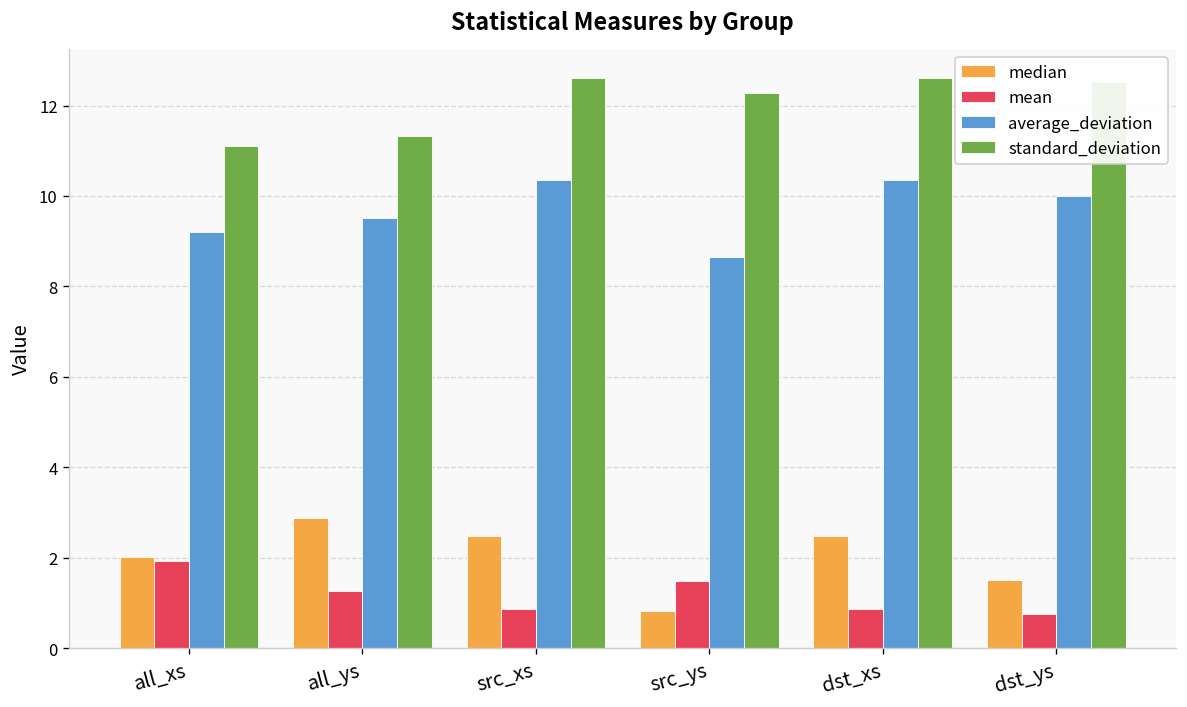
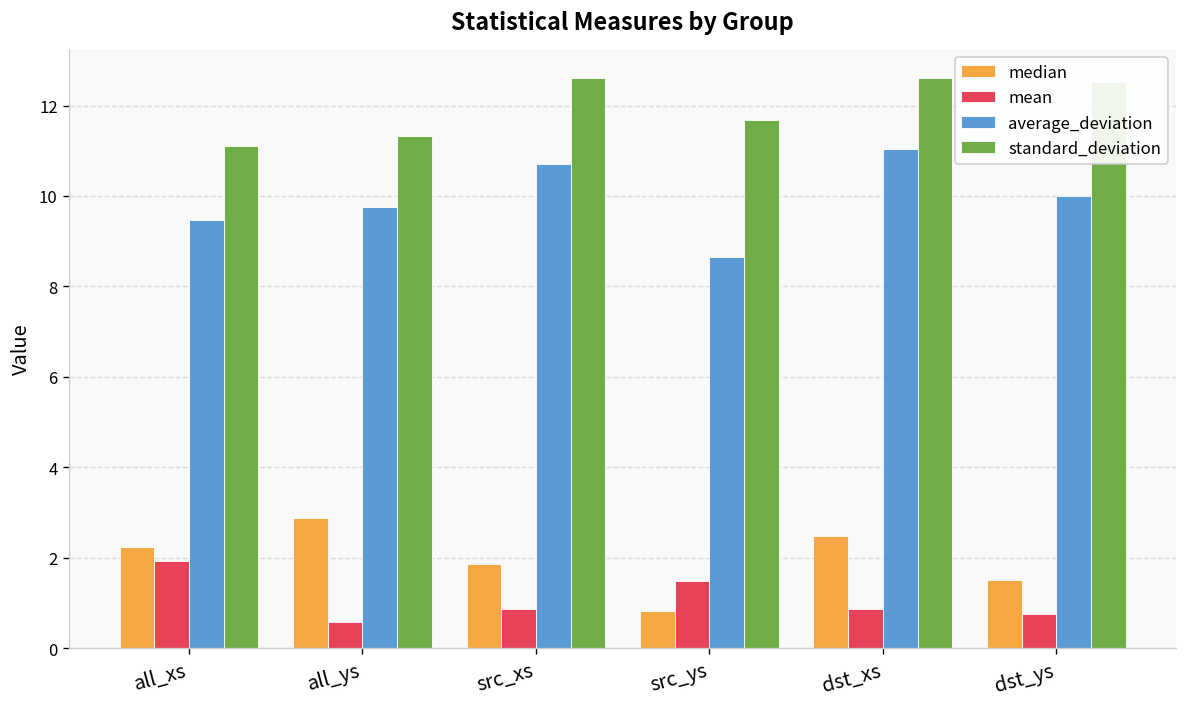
  {
    "median": {
-     "all_xs": 2.0,
+     "all_xs": 2.2,
      "all_ys": 2.9,
-     "src_xs": 2.5,
+     "src_xs": 1.9,
      "src_ys": 0.8,
      "dst_xs": 2.5,
      "dst_ys": 1.5
    },
    "mean": {
      "all_xs": 1.9,
-     "all_ys": 1.3,
+     "all_ys": 0.6,
      "src_xs": 0.9,
      "src_ys": 1.5,
      "dst_xs": 0.9,
      "dst_ys": 0.8
    },
    "average_deviation": {
-     "all_xs": 9.2,
-     "all_ys": 9.5,
-     "src_xs": 10.4,
+     "all_xs": 9.5,
+     "all_ys": 9.8,
+     "src_xs": 10.7,
      "src_ys": 8.6,
-     "dst_xs": 10.4,
+     "dst_xs": 11.0,
      "dst_ys": 10.0
    },
    "standard_deviation": {
      "all_xs": 11.1,
      "all_ys": 11.3,
      "src_xs": 12.6,
-     "src_ys": 12.3,
+     "src_ys": 11.7,
      "dst_xs": 12.6
    }
  }
